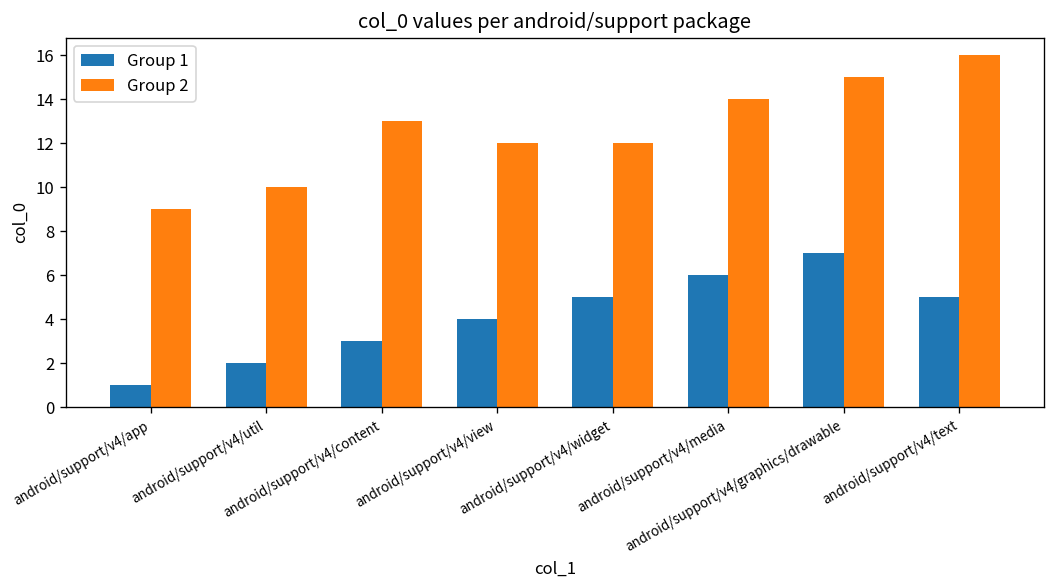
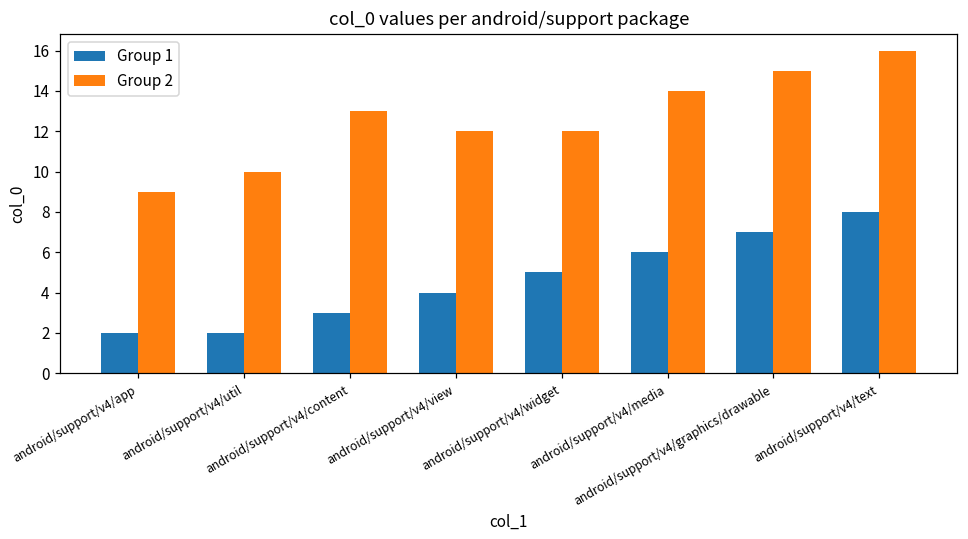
  {
    "Group 1": {
-     "android/support/v4/app": 1,
+     "android/support/v4/app": 2,
      "android/support/v4/util": 2,
      "android/support/v4/content": 3,
      "android/support/v4/view": 4,
      "android/support/v4/widget": 5,
      "android/support/v4/media": 6,
      "android/support/v4/graphics/drawable": 7,
-     "android/support/v4/text": 5
+     "android/support/v4/text": 8
    },
    "Group 2": {
      "android/support/v4/app": 9,
      "android/support/v4/util": 10,
      "android/support/v4/content": 13,
      "android/support/v4/view": 12,
      "android/support/v4/widget": 12,
      "android/support/v4/media": 14,
      "android/support/v4/graphics/drawable": 15,
      "android/support/v4/text": 16
    }
  }
